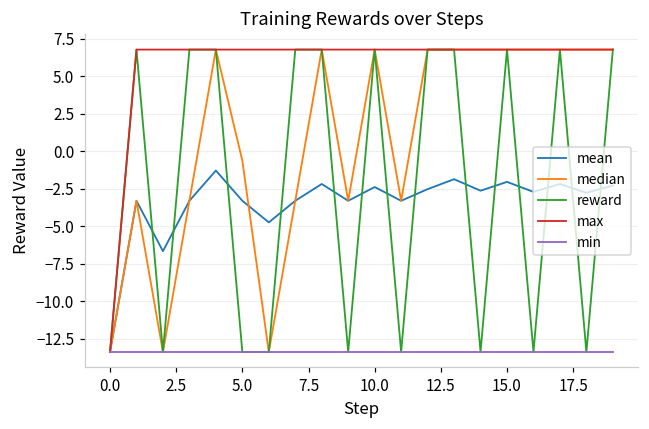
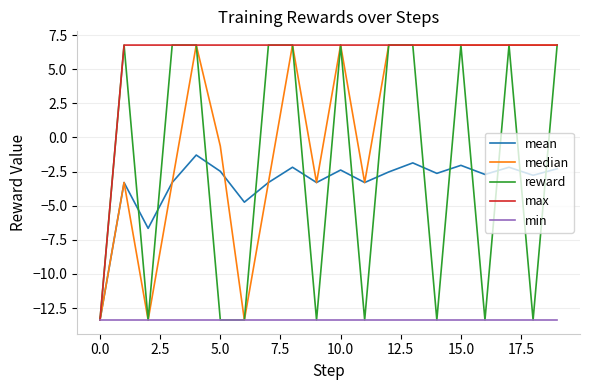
  {
    "mean": {
-     "5.0": -3.3,
+     "5.0": -2.5,
      "10.0": -2.4,
      "15.0": -2.0
    },
    "median": {
      "5.0": -0.6
    },
    "max": {
      "5.0": 6.8
    },
    "min": {
      "10.0": -13.4,
      "15.0": -13.4
    }
  }
